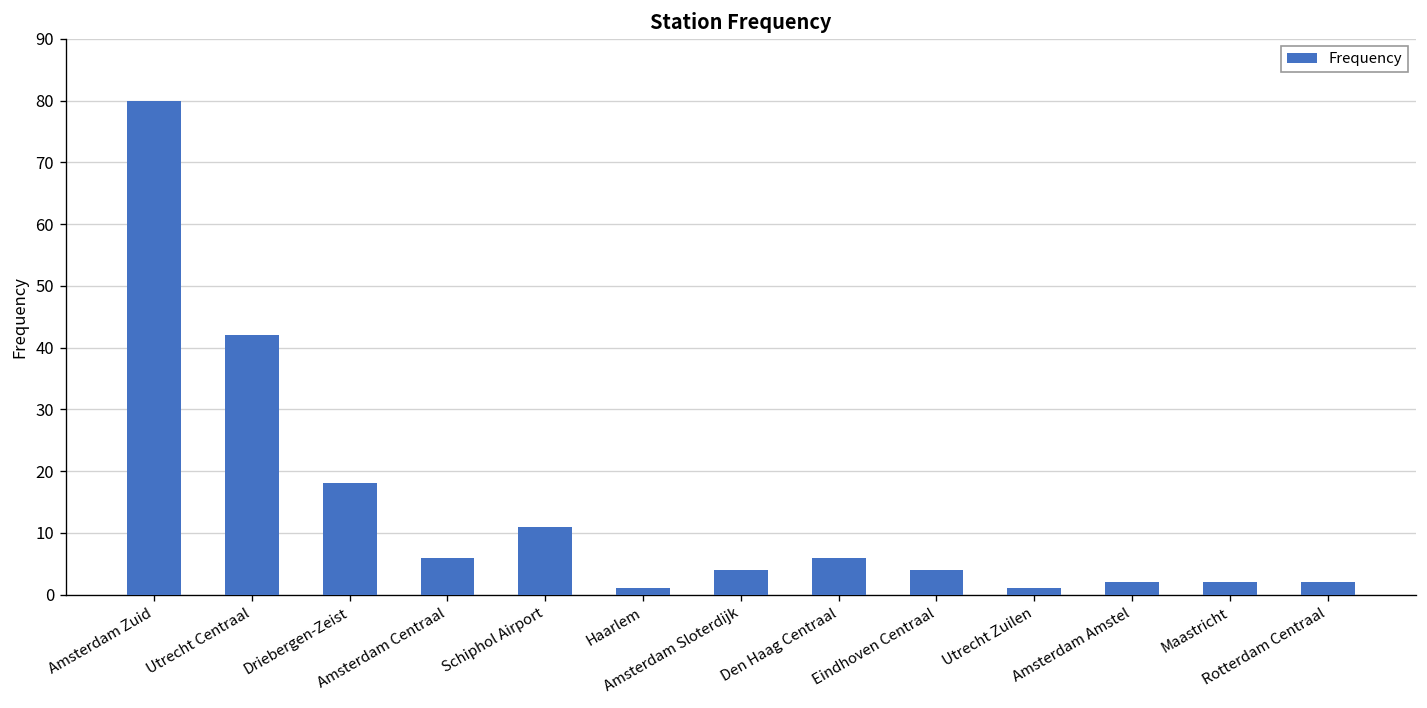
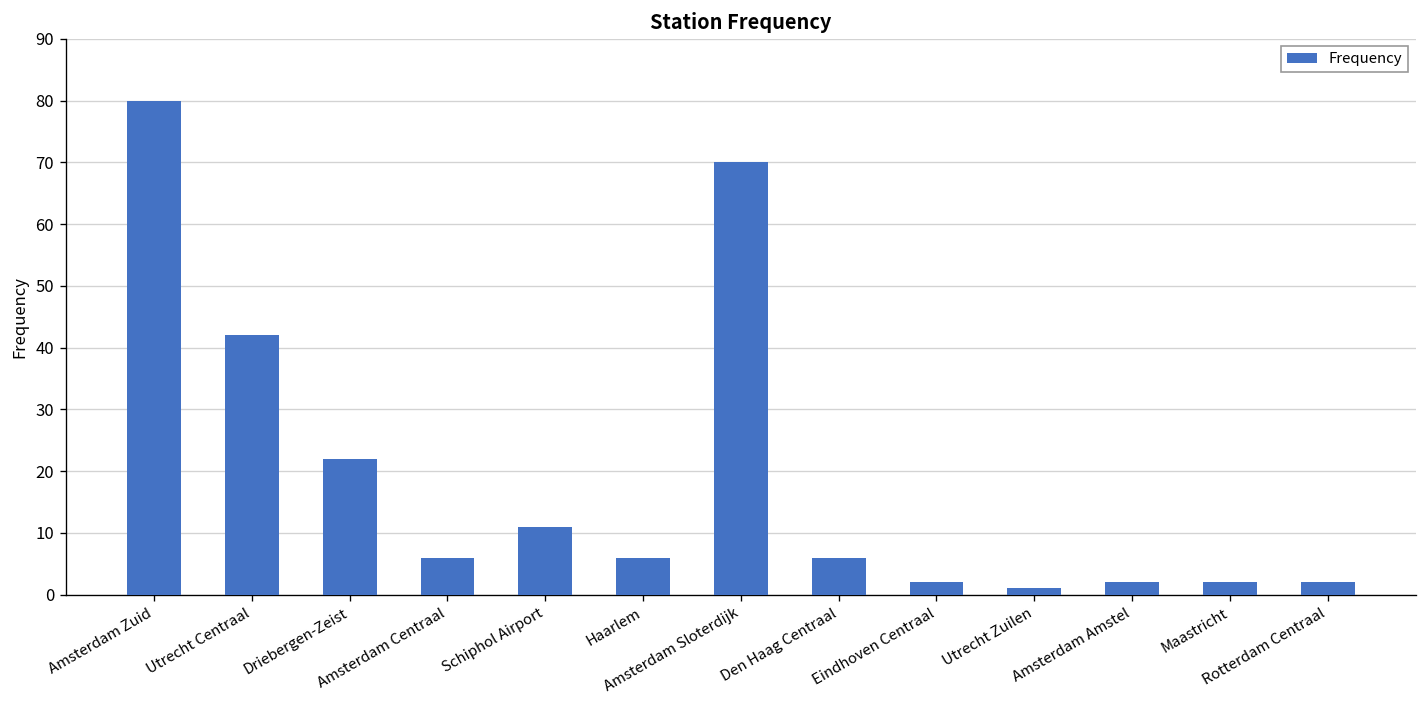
  {
    "Amsterdam Zuid": 80,
    "Utrecht Centraal": 42,
-   "Driebergen-Zeist": 18,
+   "Driebergen-Zeist": 22,
    "Amsterdam Centraal": 6,
    "Schiphol Airport": 11,
-   "Haarlem": 1,
-   "Amsterdam Sloterdijk": 4,
+   "Haarlem": 6,
+   "Amsterdam Sloterdijk": 70,
    "Den Haag Centraal": 6,
-   "Eindhoven Centraal": 4,
+   "Eindhoven Centraal": 2,
    "Utrecht Zuilen": 1,
    "Amsterdam Amstel": 2,
    "Maastricht": 2,
    "Rotterdam Centraal": 2
  }
